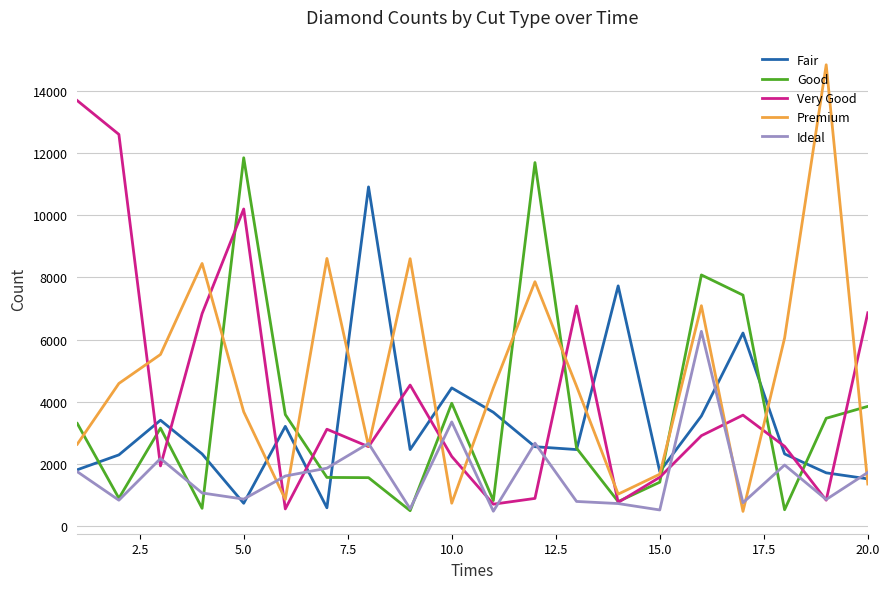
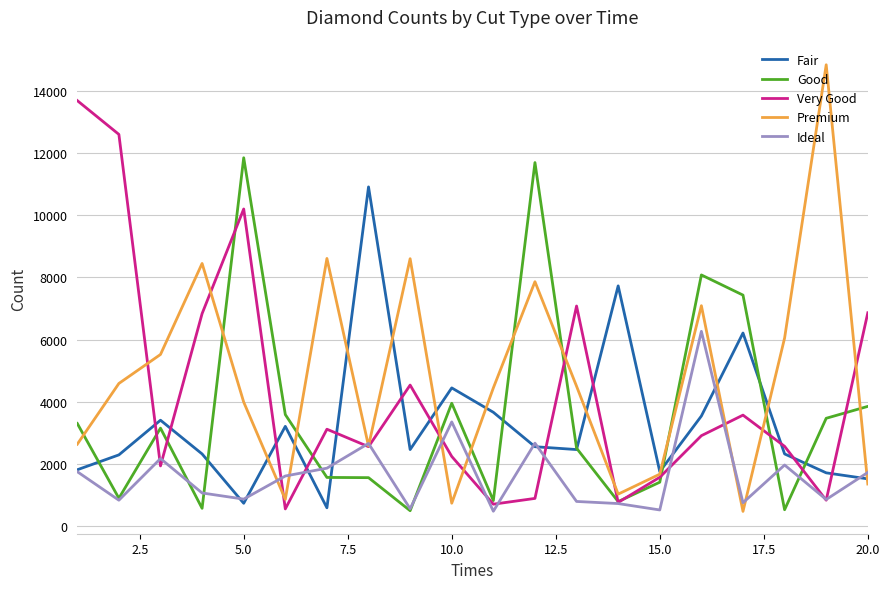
  {
    "Fair": {
      "5.0": 700,
      "10.0": 4400,
      "15.0": 1700,
      "20.0": 1500
    },
    "Good": {
      "5.0": 11900,
      "10.0": 3900,
      "15.0": 1400,
      "20.0": 3800
    },
    "Very Good": {
      "5.0": 10200,
      "10.0": 2200,
      "15.0": 1600,
      "20.0": 6900
    },
    "Premium": {
-     "5.0": 3700,
+     "5.0": 4000,
      "10.0": 700,
      "15.0": 1700,
      "20.0": 1300
    },
    "Ideal": {
      "5.0": 900,
      "10.0": 3300,
      "15.0": 500,
      "20.0": 1700
    }
  }
